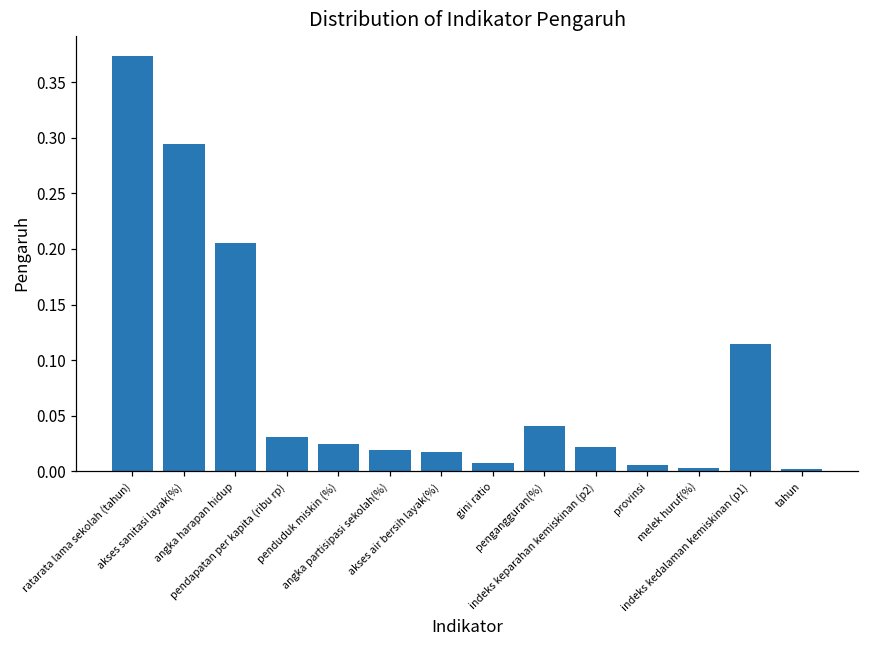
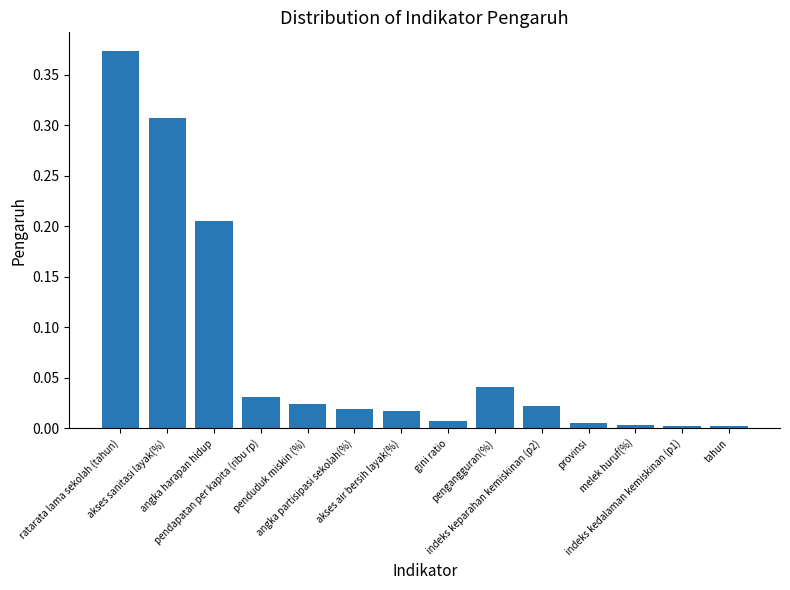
  {
    "ratarata lama sekolah (tahun)": 0.373,
-   "akses sanitasi layak(%)": 0.295,
+   "akses sanitasi layak(%)": 0.308,
    "angka harapan hidup": 0.205,
    "pendapatan per kapita (ribu rp)": 0.031,
    "penduduk miskin (%)": 0.024,
    "angka partisipasi sekolah(%)": 0.019,
    "akses air bersih layak(%)": 0.017,
    "gini ratio": 0.008,
    "pengangguran(%)": 0.041,
    "indeks keparahan kemiskinan (p2)": 0.022,
    "provinsi": 0.006,
    "melek huruf(%)": 0.003,
-   "indeks kedalaman kemiskinan (p1)": 0.115
+   "indeks kedalaman kemiskinan (p1)": 0.003
  }
